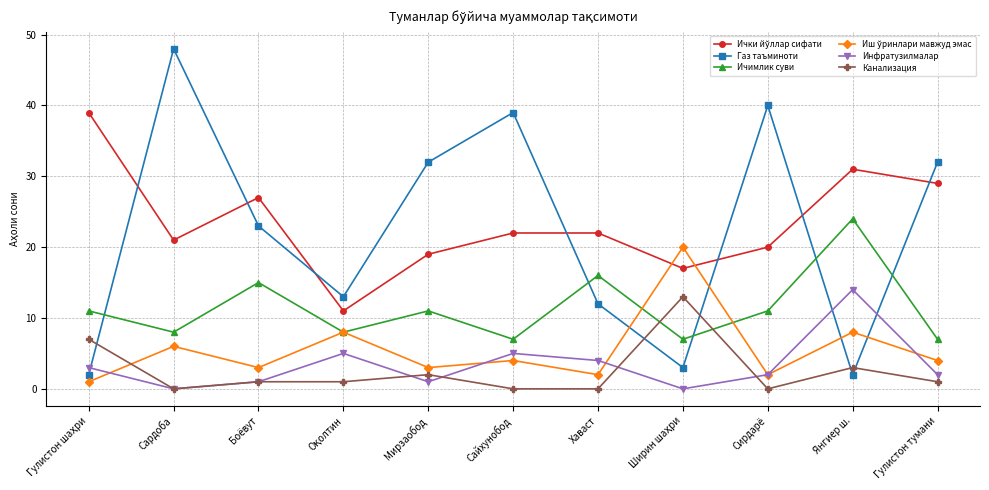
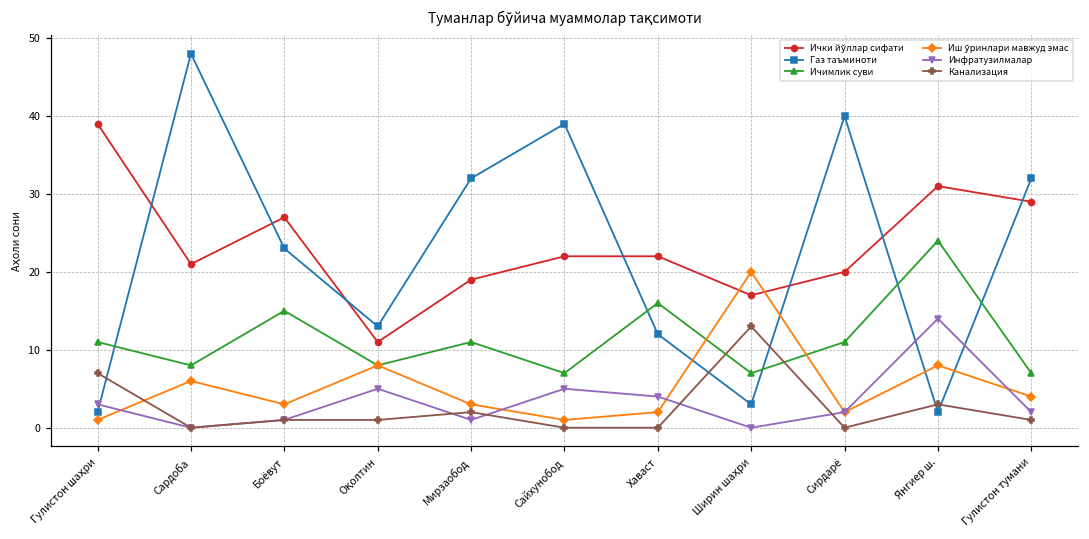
  {
    "Ички йўллар сифати": {
      "Гулистон шаҳри": 39,
      "Сардоба": 21,
      "Боёвут": 27,
      "Оқолтин": 11,
      "Мирзаобод": 19,
      "Сайхунобод": 22,
      "Хаваст": 22,
      "Ширин шаҳри": 17,
      "Сирдарё": 20,
      "Янгиер ш.": 31,
      "Гулистон тумани": 29
    },
    "Газ таъминоти": {
      "Гулистон шаҳри": 2,
      "Сардоба": 48,
      "Боёвут": 23,
      "Оқолтин": 13,
      "Мирзаобод": 32,
      "Сайхунобод": 39,
      "Хаваст": 12,
      "Ширин шаҳри": 3,
      "Сирдарё": 40,
      "Янгиер ш.": 2,
      "Гулистон тумани": 32
    },
    "Ичимлик суви": {
      "Гулистон шаҳри": 11,
      "Сардоба": 8,
      "Боёвут": 15,
      "Мирзаобод": 11,
      "Сайхунобод": 7,
      "Хаваст": 16,
      "Ширин шаҳри": 7,
      "Сирдарё": 11,
      "Янгиер ш.": 24,
      "Гулистон тумани": 7
    },
    "Иш ўринлари мавжуд эмас": {
      "Гулистон шаҳри": 1,
      "Сардоба": 6,
      "Боёвут": 3,
      "Мирзаобод": 3,
-     "Сайхунобод": 4,
+     "Сайхунобод": 1,
      "Хаваст": 2,
      "Ширин шаҳри": 20,
      "Янгиер ш.": 8,
      "Гулистон тумани": 4
    },
    "Инфратузилмалар": {
      "Гулистон шаҳри": 3,
      "Оқолтин": 5,
      "Мирзаобод": 1,
      "Сайхунобод": 5,
      "Хаваст": 4,
      "Ширин шаҳри": 0,
      "Янгиер ш.": 14,
      "Гулистон тумани": 2
    },
    "Канализация": {
      "Гулистон шаҳри": 7,
      "Оқолтин": 1,
      "Мирзаобод": 2,
      "Сайхунобод": 0,
      "Хаваст": 0,
      "Ширин шаҳри": 13,
      "Сирдарё": 0,
      "Янгиер ш.": 3,
      "Гулистон тумани": 1
    }
  }
